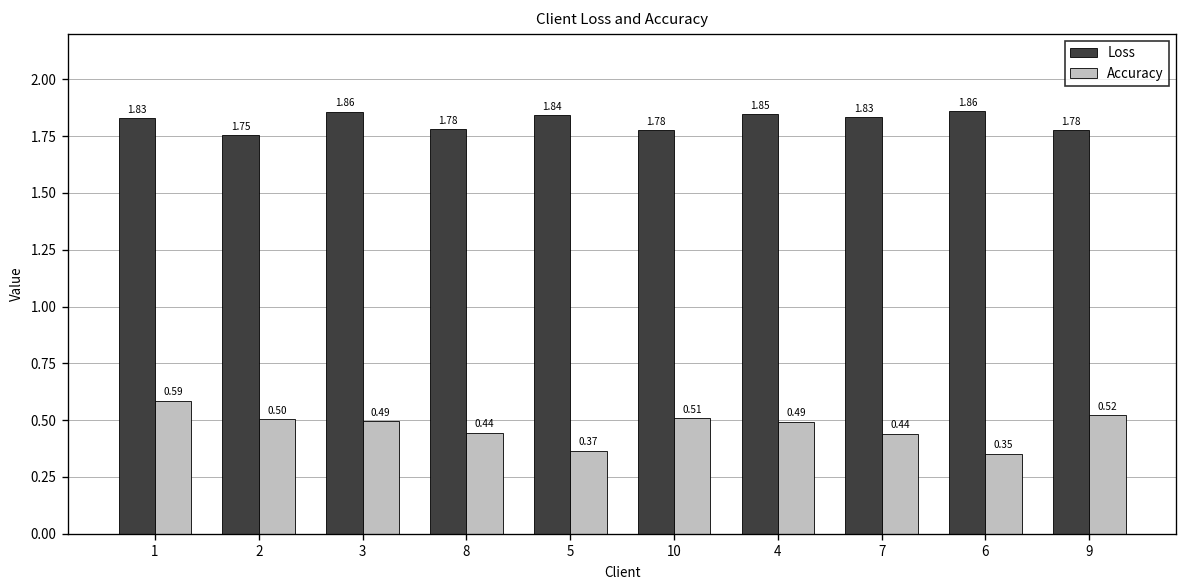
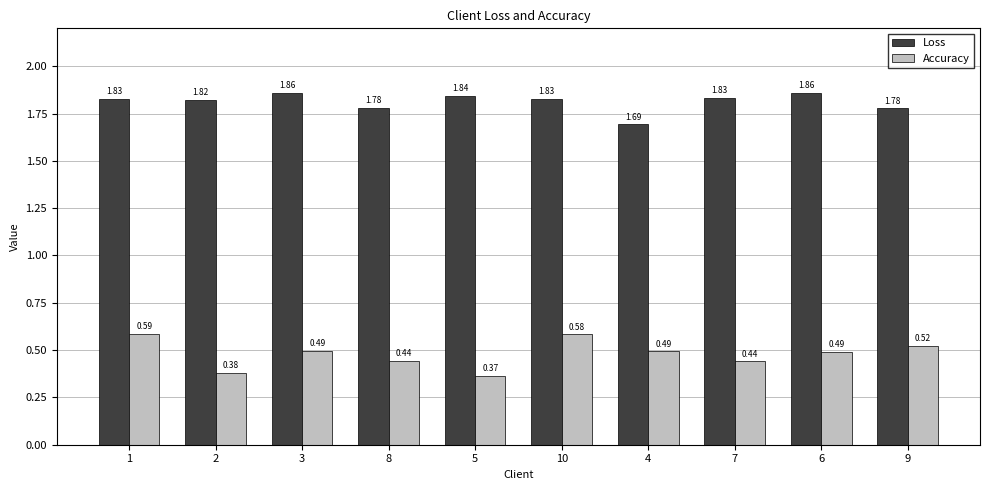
  {
    "Loss": {
      "1": 1.83,
-     "2": 1.75,
+     "2": 1.82,
      "3": 1.86,
      "8": 1.78,
      "5": 1.84,
-     "10": 1.78,
-     "4": 1.85,
+     "10": 1.83,
+     "4": 1.69,
      "7": 1.83,
      "6": 1.86,
      "9": 1.78
    },
    "Accuracy": {
      "1": 0.59,
-     "2": 0.50,
+     "2": 0.38,
      "3": 0.49,
      "8": 0.44,
      "5": 0.37,
-     "10": 0.51,
+     "10": 0.58,
      "4": 0.49,
      "7": 0.44,
-     "6": 0.35,
+     "6": 0.49,
      "9": 0.52
    }
  }
